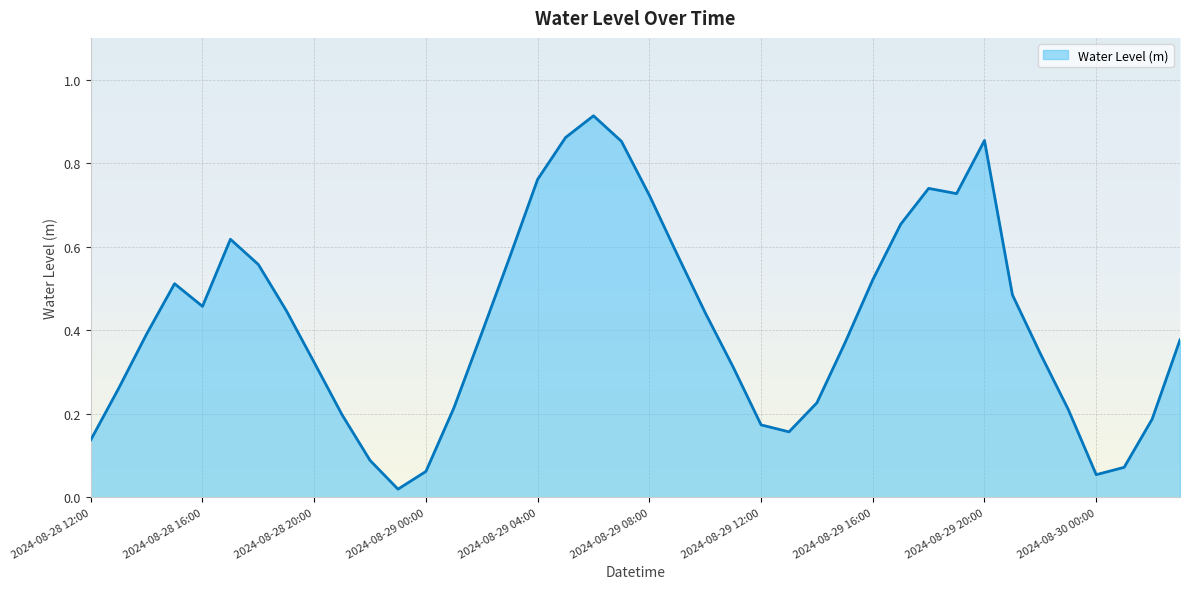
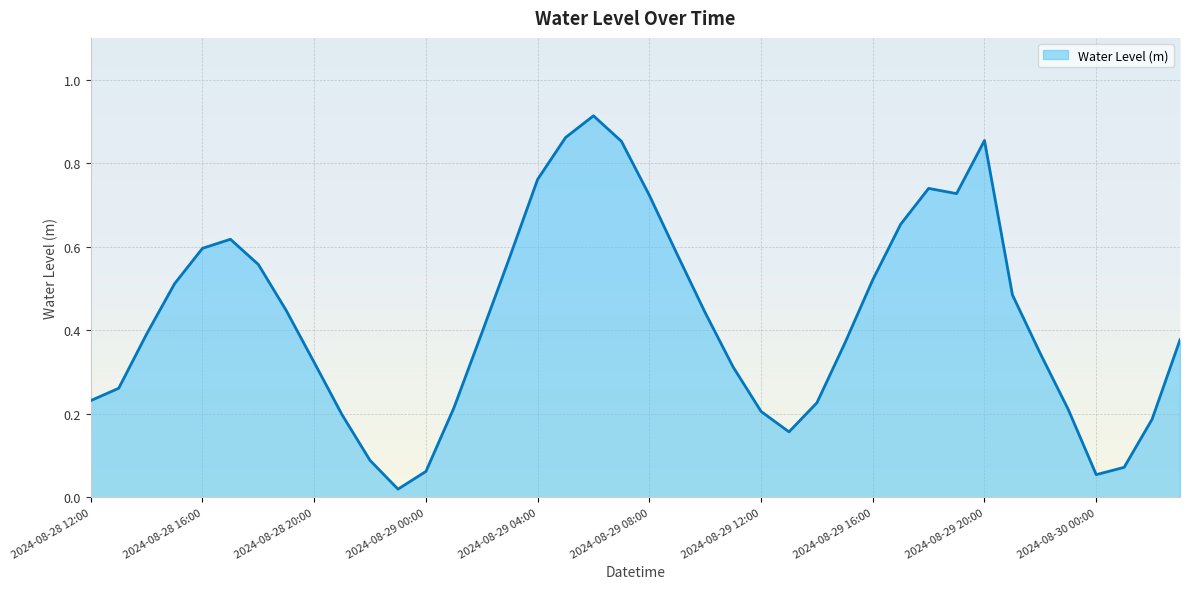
  {
-   "2024-08-28 12:00": 0.14,
-   "2024-08-28 16:00": 0.46,
+   "2024-08-28 12:00": 0.23,
+   "2024-08-28 16:00": 0.60,
    "2024-08-28 20:00": 0.32,
    "2024-08-29 00:00": 0.06,
    "2024-08-29 04:00": 0.76,
    "2024-08-29 08:00": 0.72,
-   "2024-08-29 12:00": 0.17,
+   "2024-08-29 12:00": 0.21,
    "2024-08-29 16:00": 0.52,
    "2024-08-29 20:00": 0.85,
    "2024-08-30 00:00": 0.05
  }
